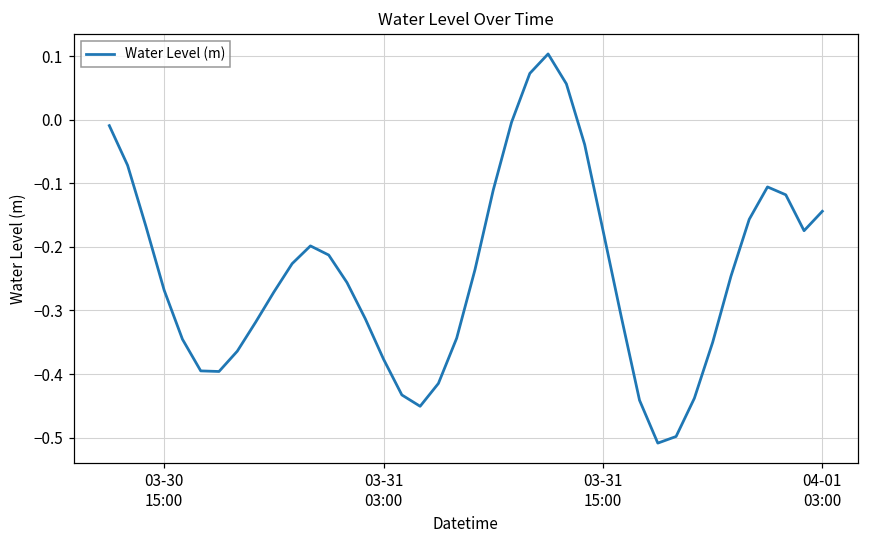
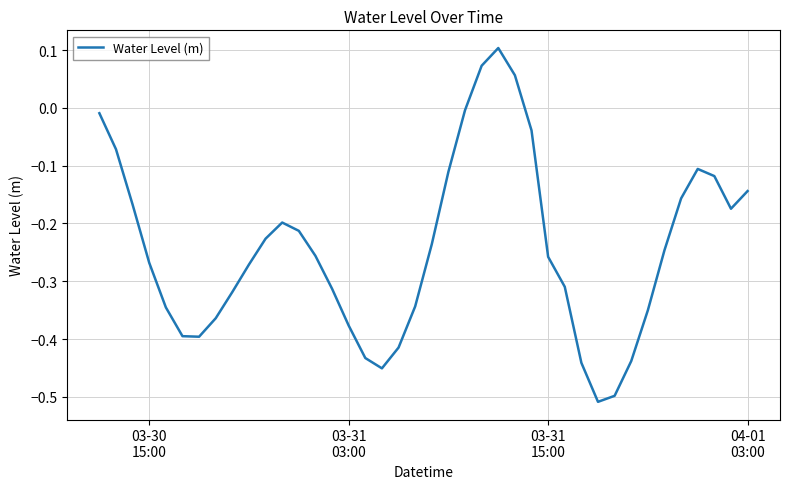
  {
    "03-30 15:00": -0.27,
    "03-31 03:00": -0.38,
-   "03-31 15:00": -0.17,
+   "03-31 15:00": -0.26,
    "04-01 03:00": -0.14
  }
